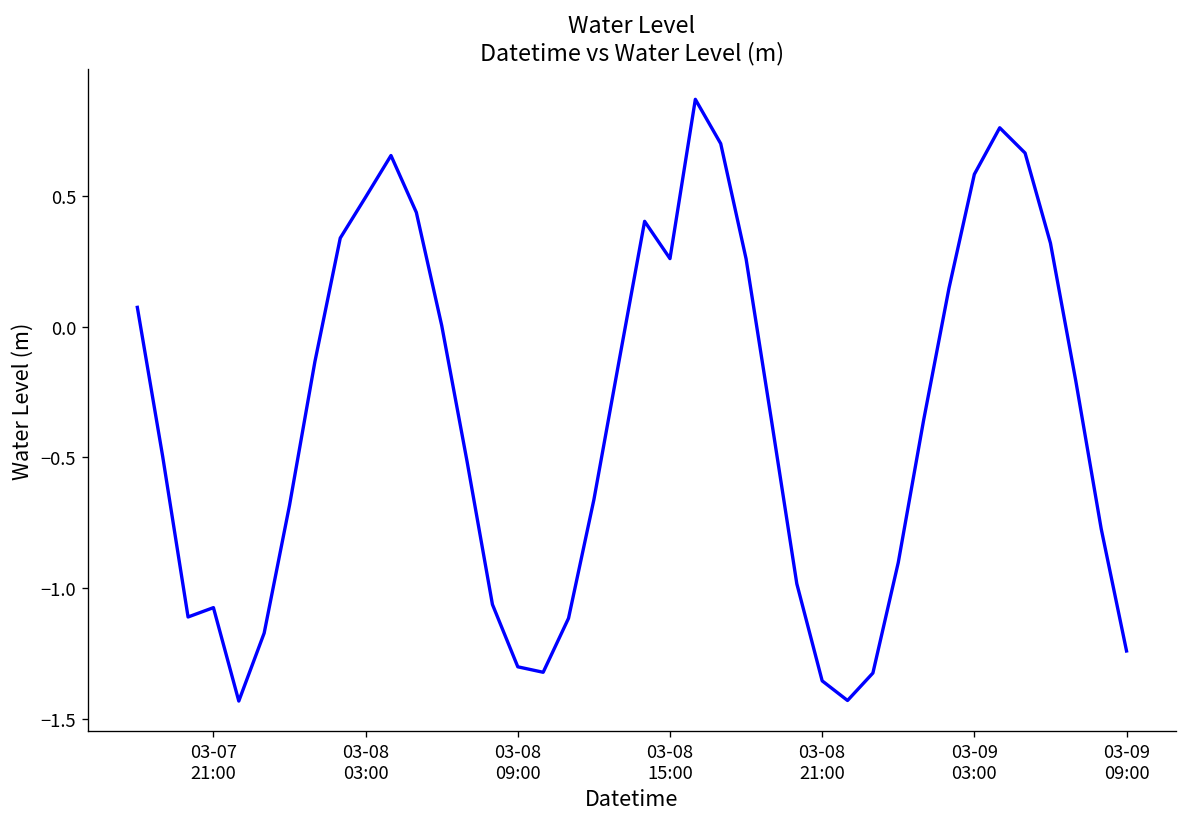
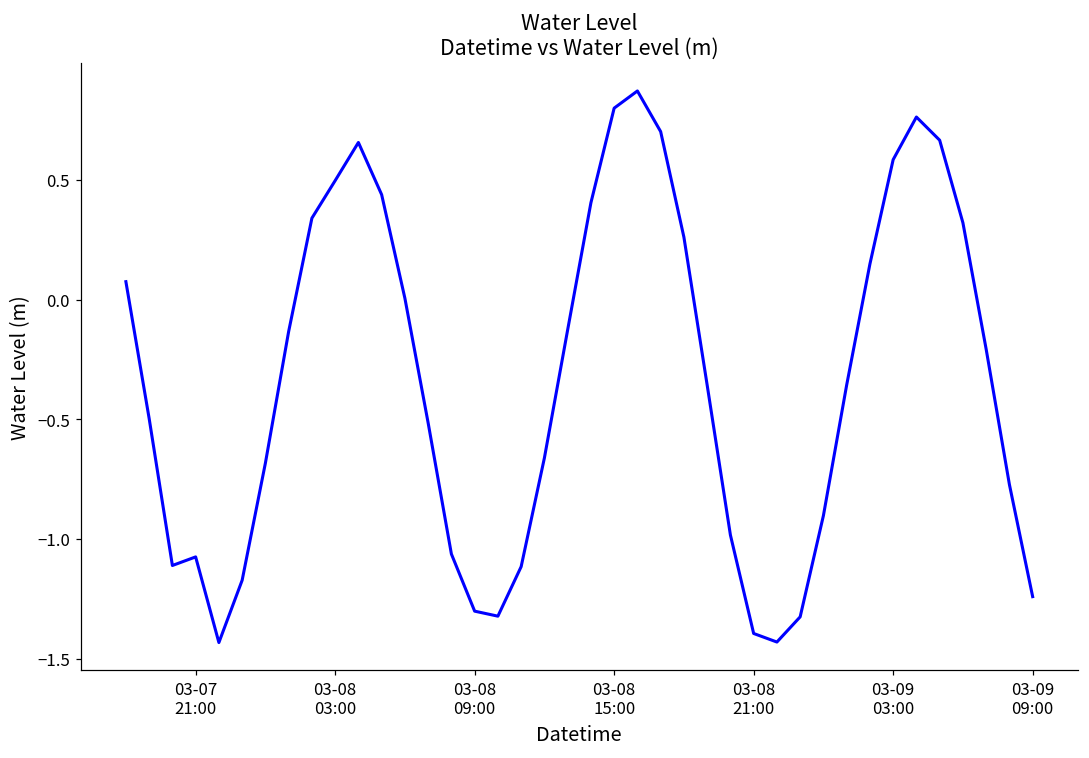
  {
    "03-07 21:00": -1.08,
    "03-08 03:00": 0.50,
    "03-08 09:00": -1.30,
-   "03-08 15:00": 0.26,
-   "03-08 21:00": -1.36,
+   "03-08 15:00": 0.80,
+   "03-08 21:00": -1.40,
    "03-09 03:00": 0.58,
    "03-09 09:00": -1.24
  }
